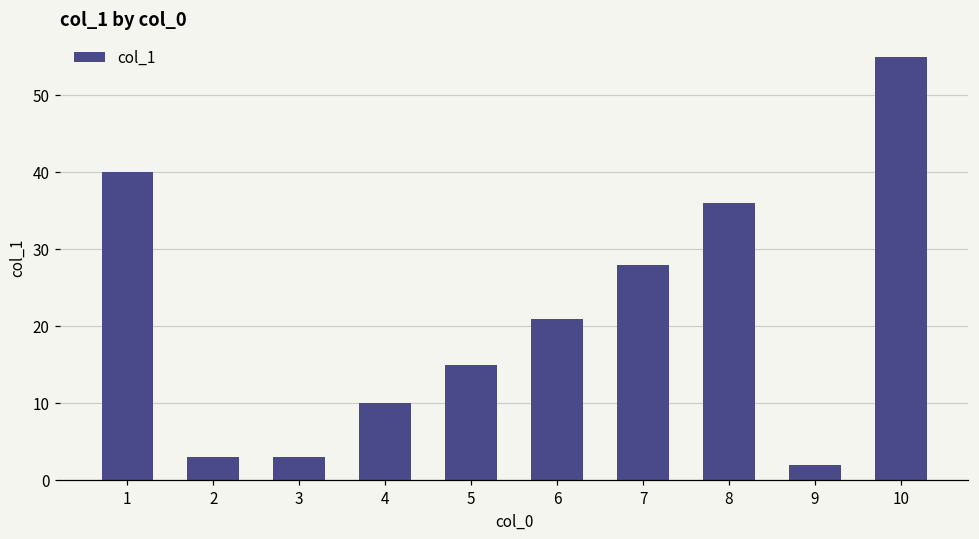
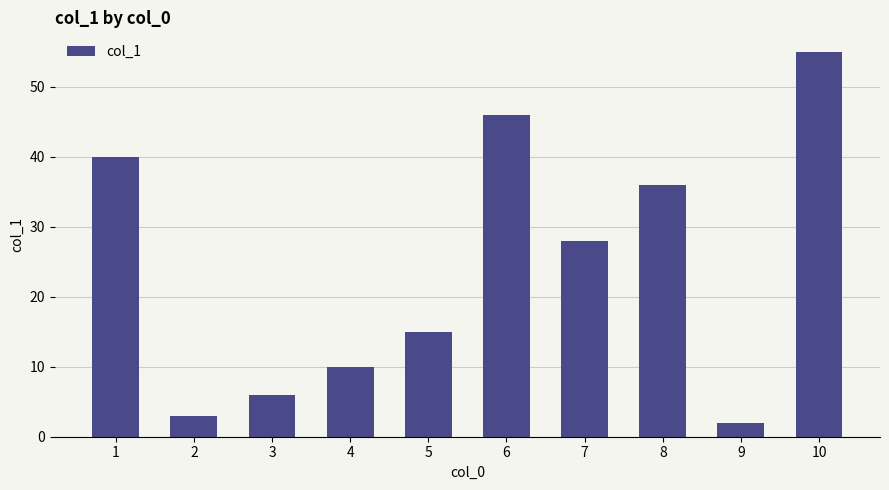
  {
    "1": 40,
    "2": 3,
-   "3": 3,
+   "3": 6,
    "4": 10,
    "5": 15,
-   "6": 21,
+   "6": 46,
    "7": 28,
    "8": 36,
    "9": 2,
    "10": 55
  }
